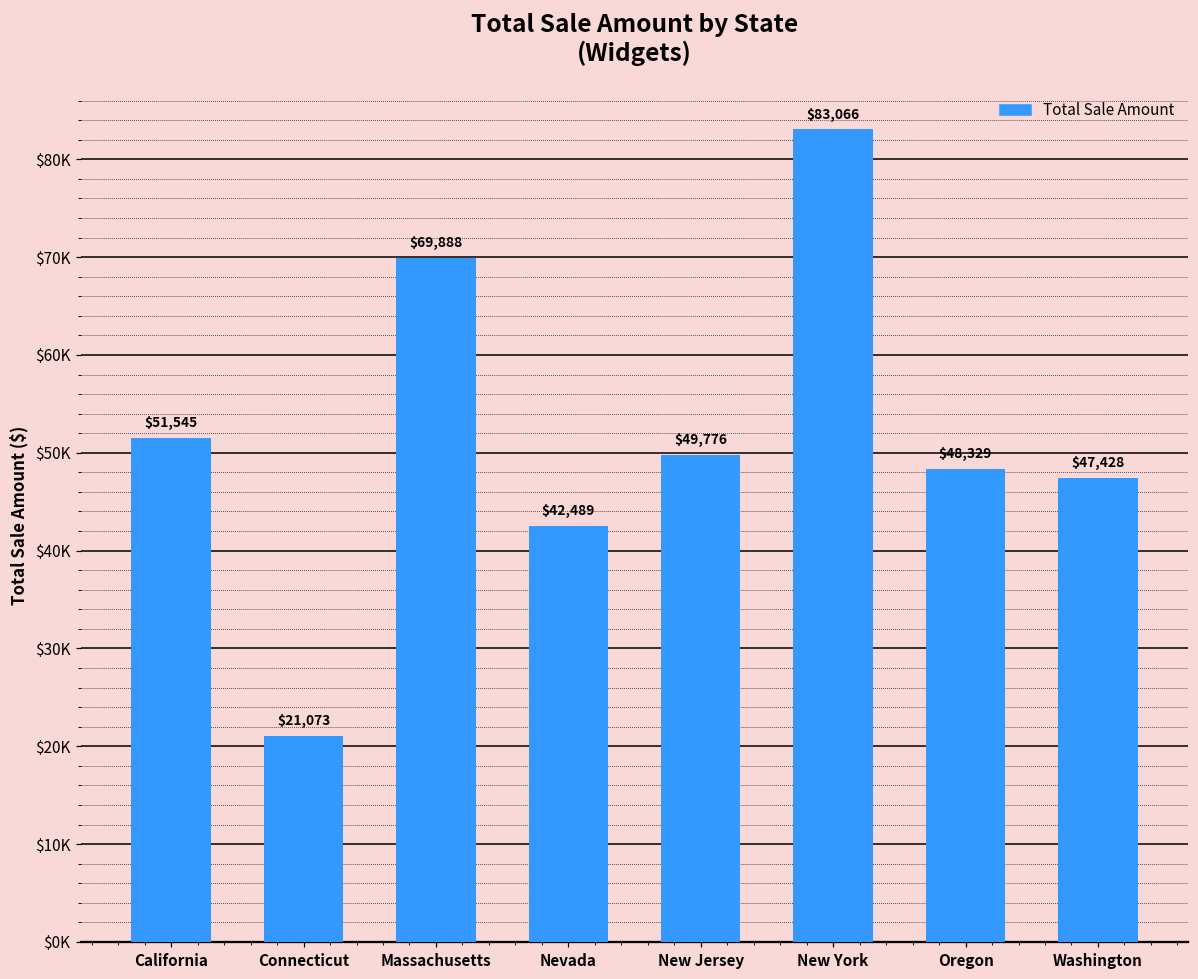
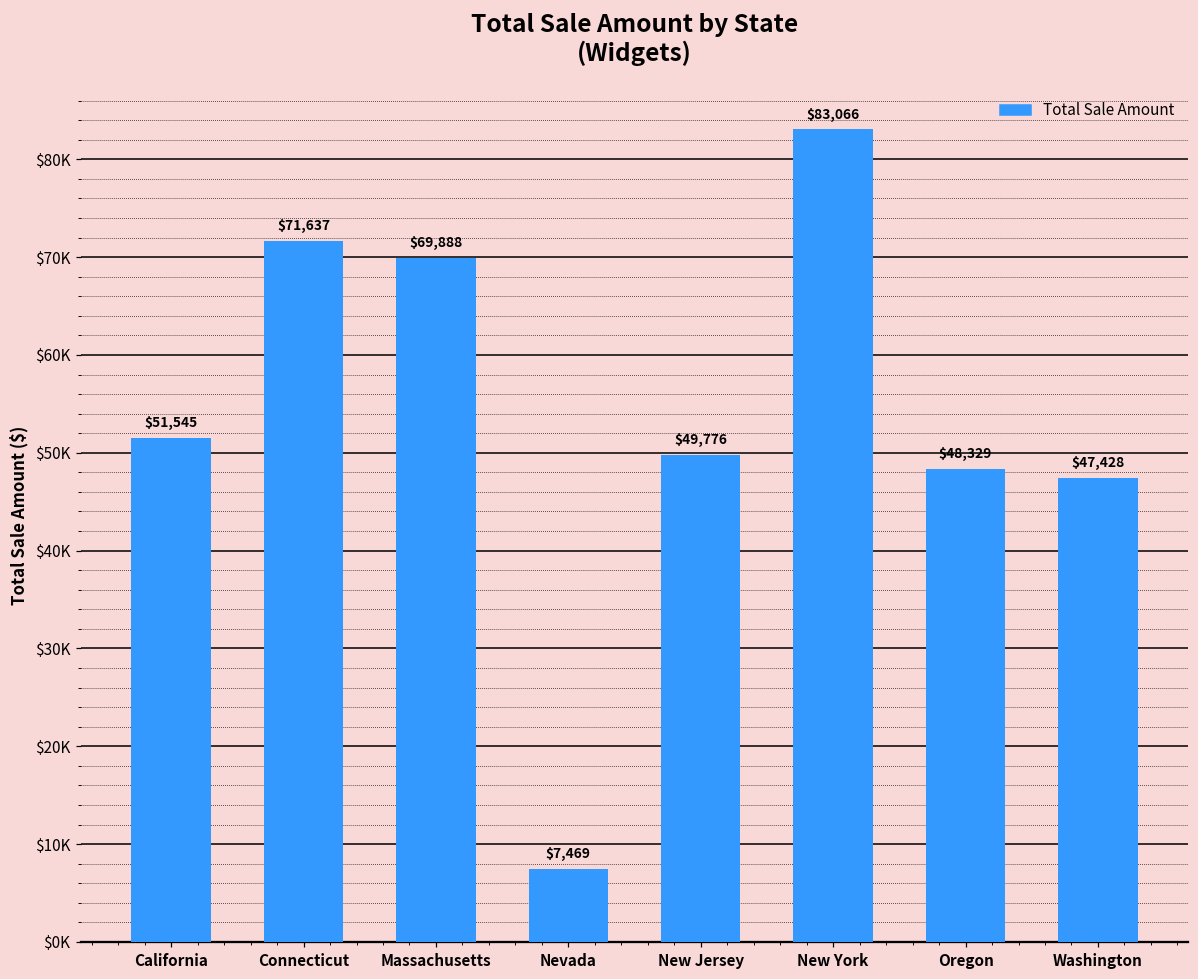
  {
    "California": "$51,545",
-   "Connecticut": "$21,073",
+   "Connecticut": "$71,637",
    "Massachusetts": "$69,888",
-   "Nevada": "$42,489",
+   "Nevada": "$7,469",
    "New Jersey": "$49,776",
    "New York": "$83,066",
    "Oregon": "$48,329",
    "Washington": "$47,428"
  }
